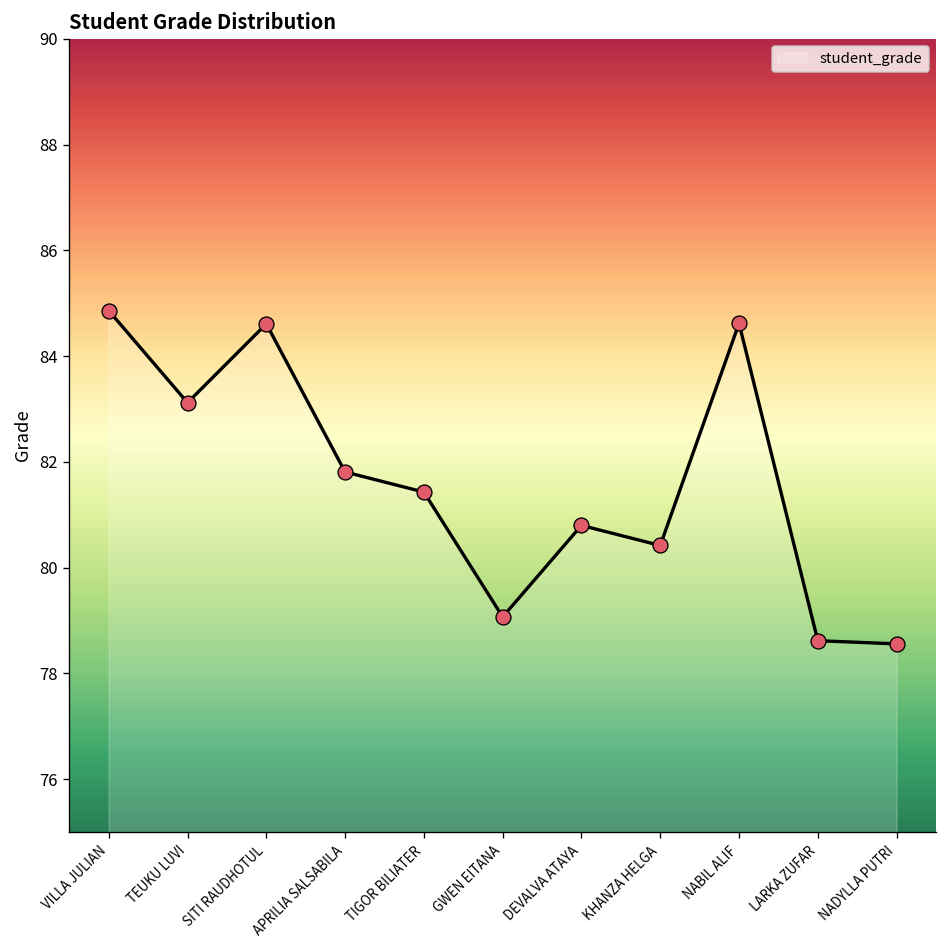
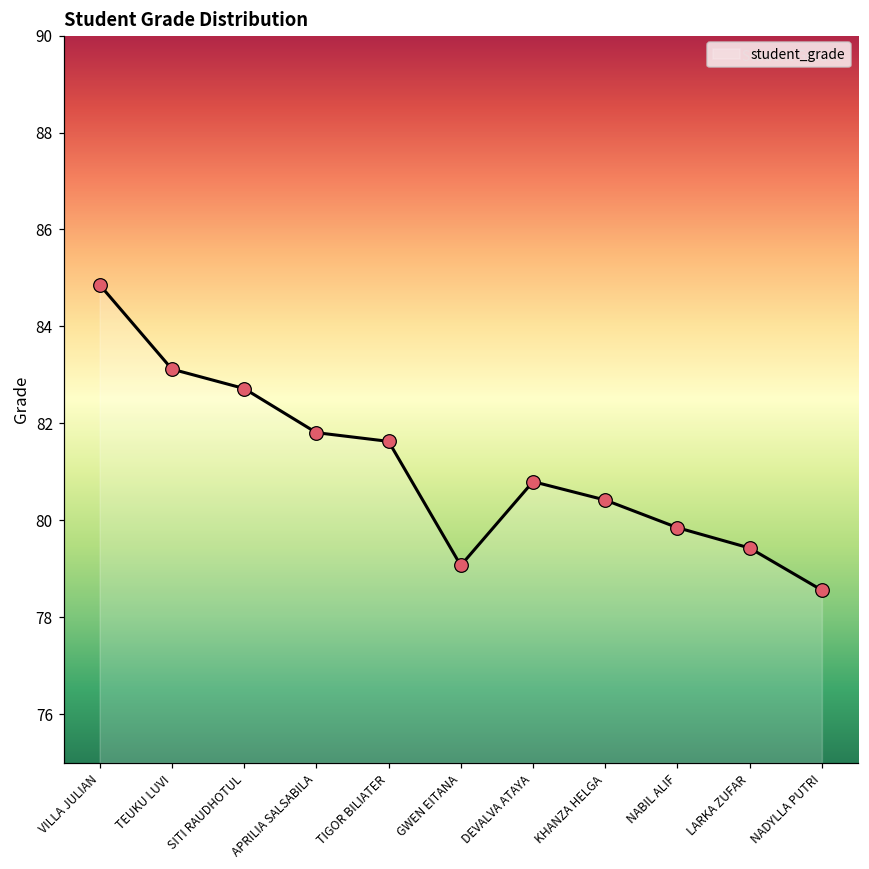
  {
    "VILLA JULIAN": 84.9,
    "TEUKU LUVI": 83.1,
-   "SITI RAUDHOTUL": 84.6,
+   "SITI RAUDHOTUL": 82.7,
    "APRILIA SALSABILA": 81.8,
-   "TIGOR BILIATER": 81.4,
+   "TIGOR BILIATER": 81.6,
    "GWEN EITANA": 79.1,
    "DEVALVA ATAYA": 80.8,
    "KHANZA HELGA": 80.4,
-   "NABIL ALIF": 84.6,
-   "LARKA ZUFAR": 78.6,
+   "NABIL ALIF": 79.9,
+   "LARKA ZUFAR": 79.4,
    "NADYLLA PUTRI": 78.6
  }
